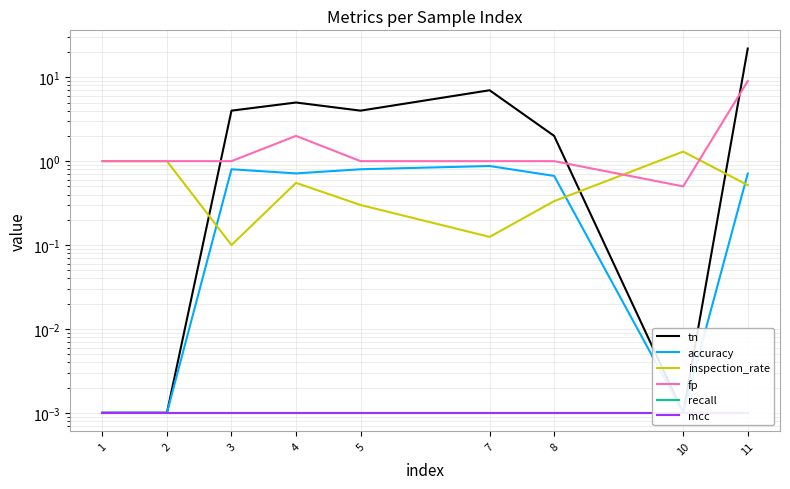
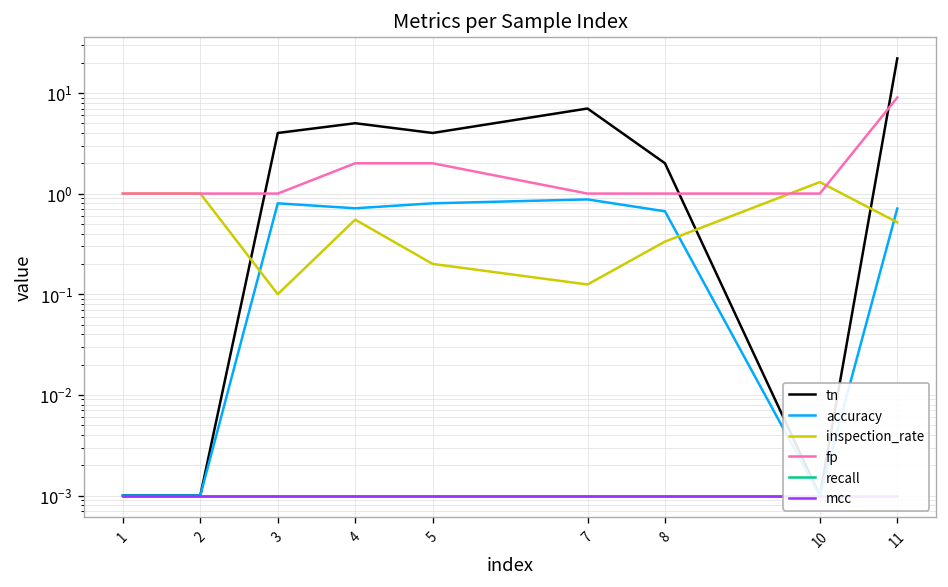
  {
    "tn": {
      "3": 4,
      "4": 5,
      "5": 4,
      "7": 7,
      "8": 2.0,
      "11": 22
    },
    "accuracy": {
      "3": 0.8,
      "4": 0.7,
      "5": 0.8,
      "7": 0.9,
      "8": 0.7,
      "11": 0.7
    },
    "inspection_rate": {
      "3": 0.1,
      "4": 0.6,
-     "5": 0.3,
+     "5": 0.2,
      "7": 0.13,
      "8": 0.33,
      "10": 1.3,
      "11": 0.5
    },
    "fp": {
      "3": 1.0,
      "4": 2.0,
-     "5": 1,
+     "5": 2,
      "7": 1.0,
      "8": 1.0,
-     "10": 0.5,
+     "10": 1.0,
      "11": 9
    },
    "mcc": {
      "3": 0.0010,
      "4": 0.0010,
      "5": 0.0010,
      "7": 0.0010,
      "8": 0.0010
    }
  }
